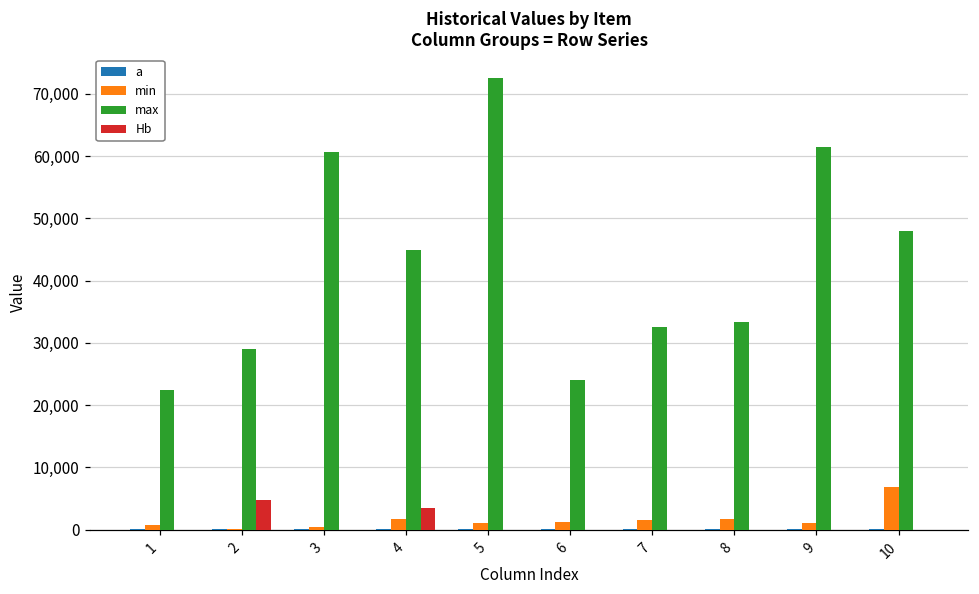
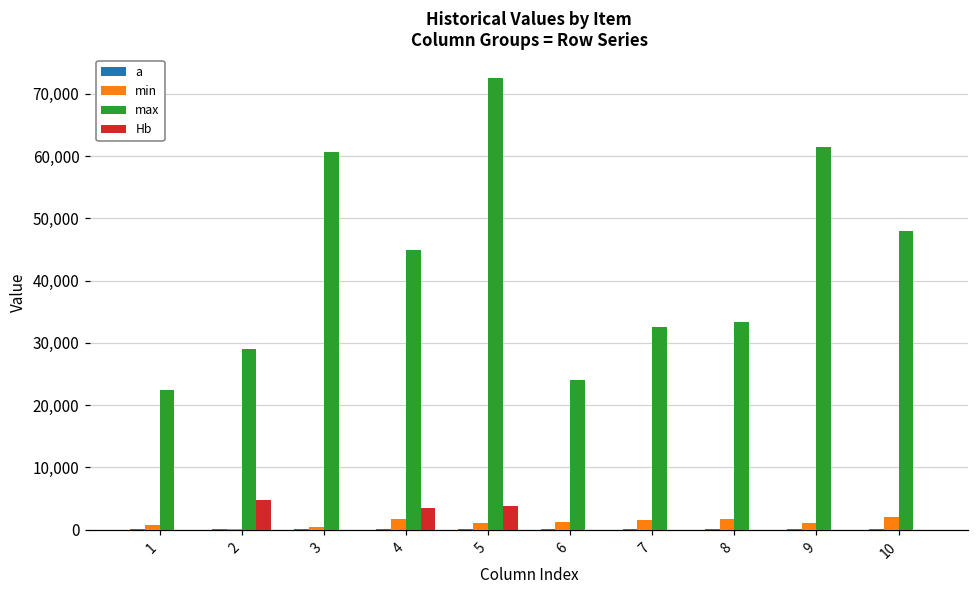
  {
    "min": {
      "1": "1,000",
      "4": "2,000",
      "5": "1,000",
      "6": "1,000",
      "7": "2,000",
      "8": "2,000",
      "9": "1,000",
-     "10": "7,000"
+     "10": "2,000"
    },
    "max": {
      "1": "23,000",
      "2": "29,000",
      "3": "61,000",
      "4": "45,000",
      "5": "73,000",
      "6": "24,000",
      "7": "33,000",
      "8": "33,000",
      "9": "62,000",
      "10": "48,000"
    },
    "Hb": {
      "2": "5,000",
      "4": "3,000",
-     "5": "0"
+     "5": "4,000"
    }
  }
